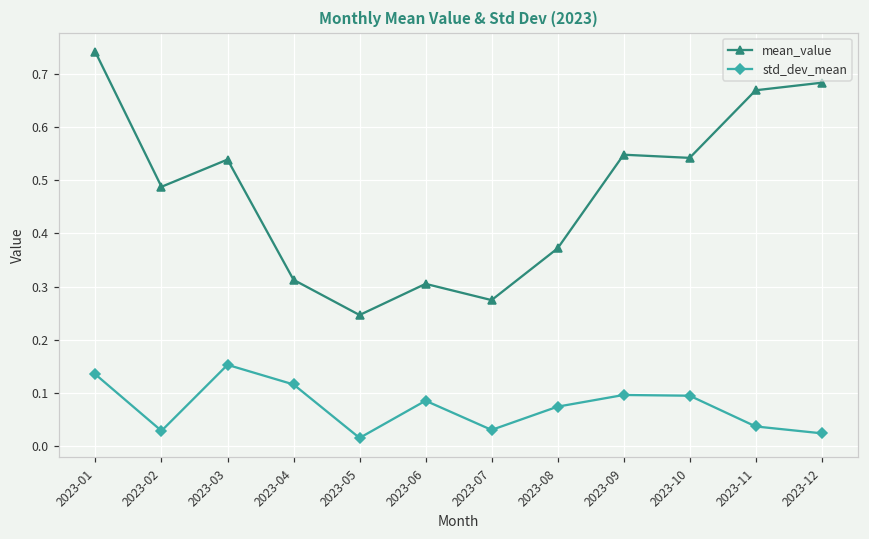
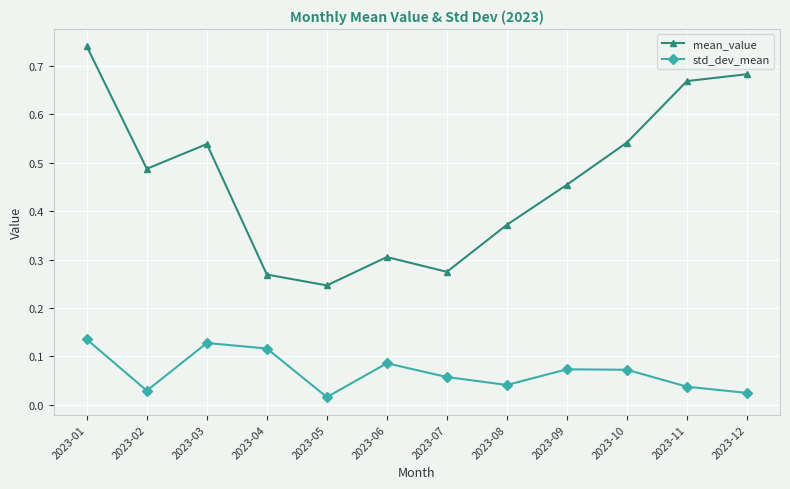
  {
    "mean_value": {
      "2023-01": 0.74,
      "2023-02": 0.49,
      "2023-03": 0.54,
-     "2023-04": 0.31,
+     "2023-04": 0.27,
      "2023-05": 0.25,
      "2023-06": 0.31,
      "2023-07": 0.27,
      "2023-08": 0.37,
-     "2023-09": 0.55,
+     "2023-09": 0.45,
      "2023-10": 0.54,
      "2023-11": 0.67,
      "2023-12": 0.68
    },
    "std_dev_mean": {
      "2023-01": 0.13,
      "2023-02": 0.03,
-     "2023-03": 0.15,
+     "2023-03": 0.13,
      "2023-04": 0.12,
      "2023-05": 0.02,
      "2023-06": 0.09,
-     "2023-07": 0.03,
-     "2023-08": 0.07,
-     "2023-09": 0.10,
-     "2023-10": 0.09,
+     "2023-07": 0.06,
+     "2023-08": 0.04,
+     "2023-09": 0.07,
+     "2023-10": 0.07,
      "2023-11": 0.04,
      "2023-12": 0.02
    }
  }
